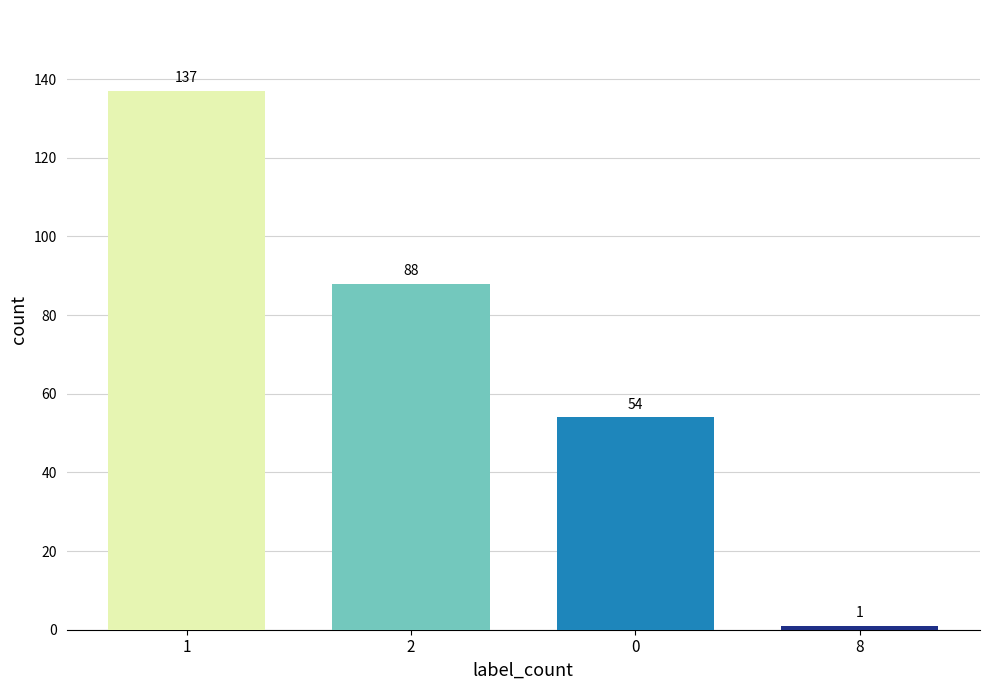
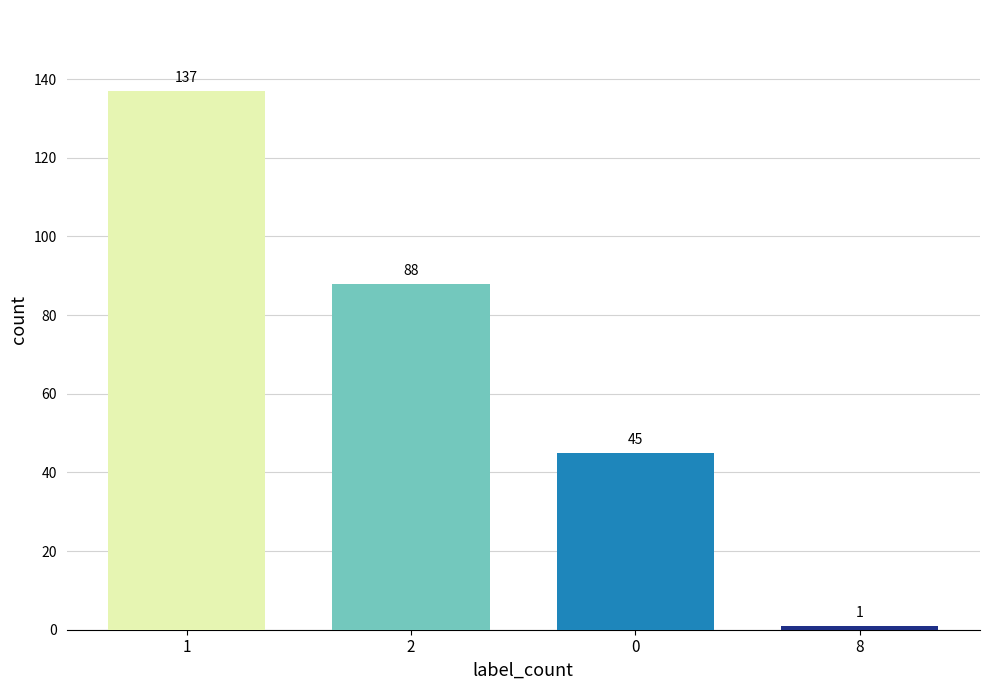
  {
    "1": 137,
    "2": 88,
-   "0": 54,
+   "0": 45,
    "8": 1
  }
